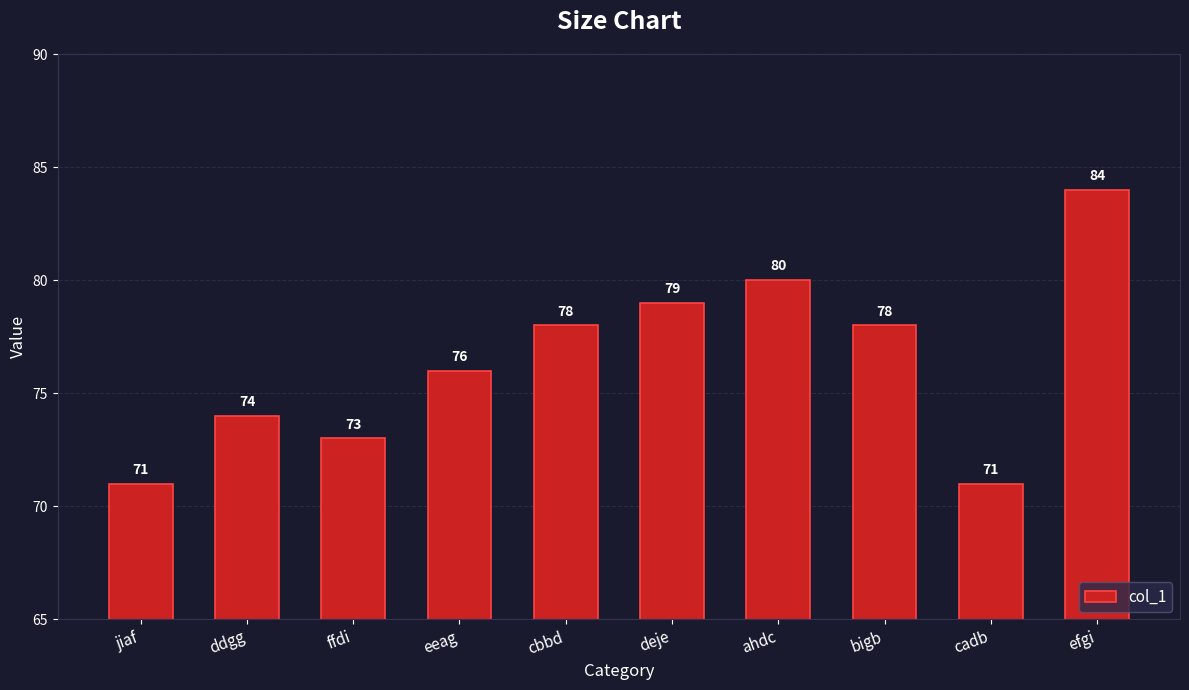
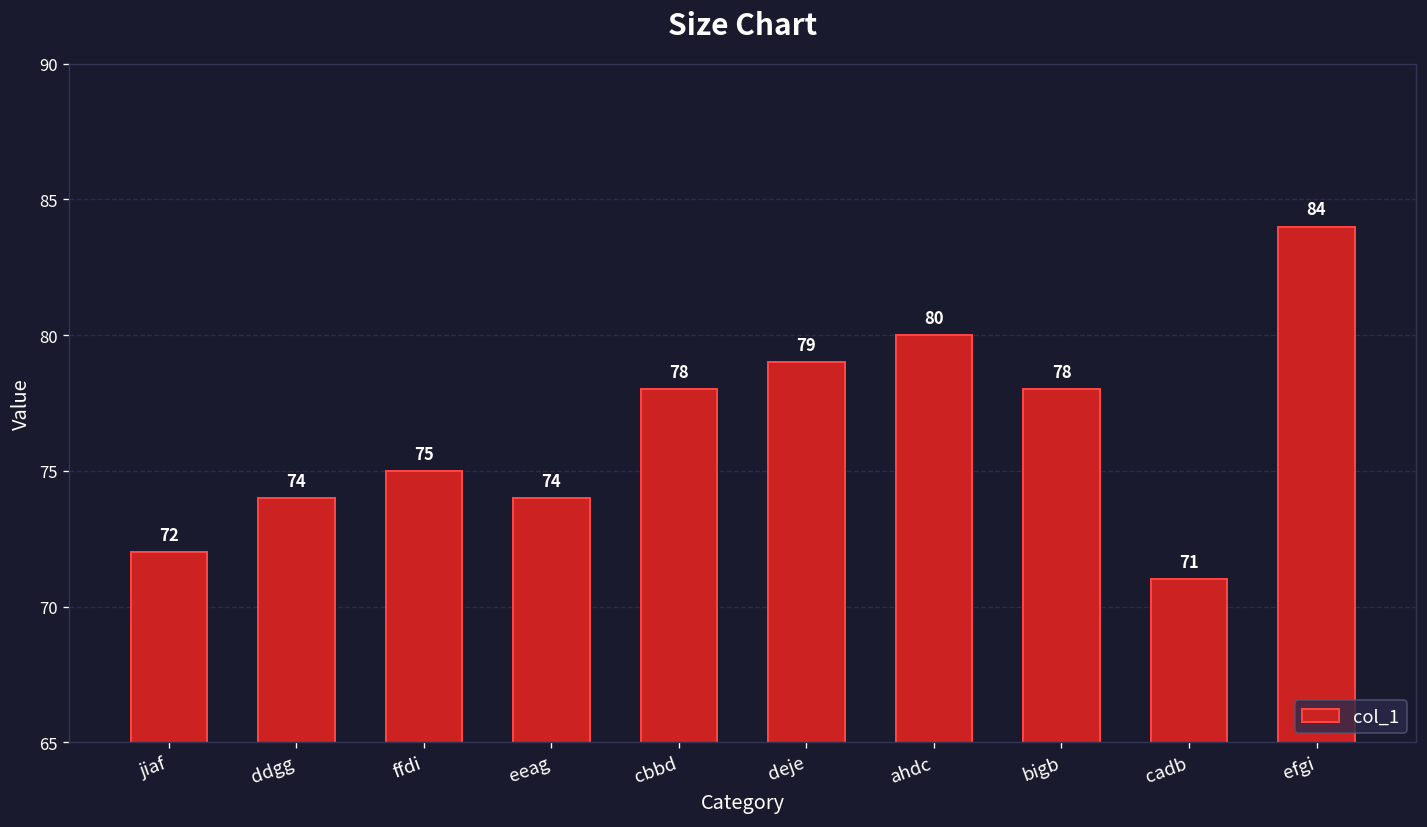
  {
-   "jiaf": 71,
+   "jiaf": 72,
    "ddgg": 74,
-   "ffdi": 73,
-   "eeag": 76,
+   "ffdi": 75,
+   "eeag": 74,
    "cbbd": 78,
    "deje": 79,
    "ahdc": 80,
    "bigb": 78,
    "cadb": 71,
    "efgi": 84
  }
